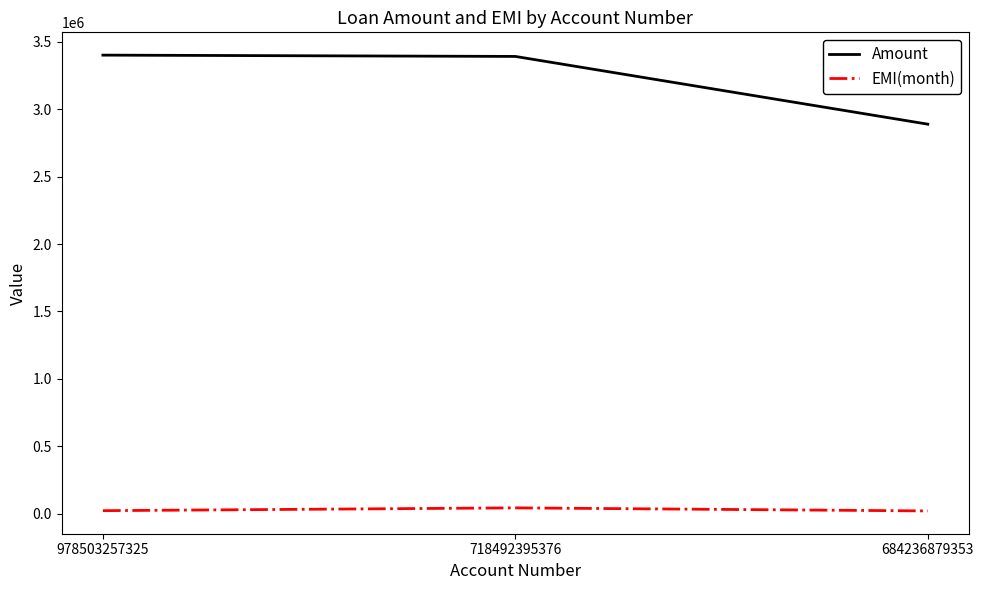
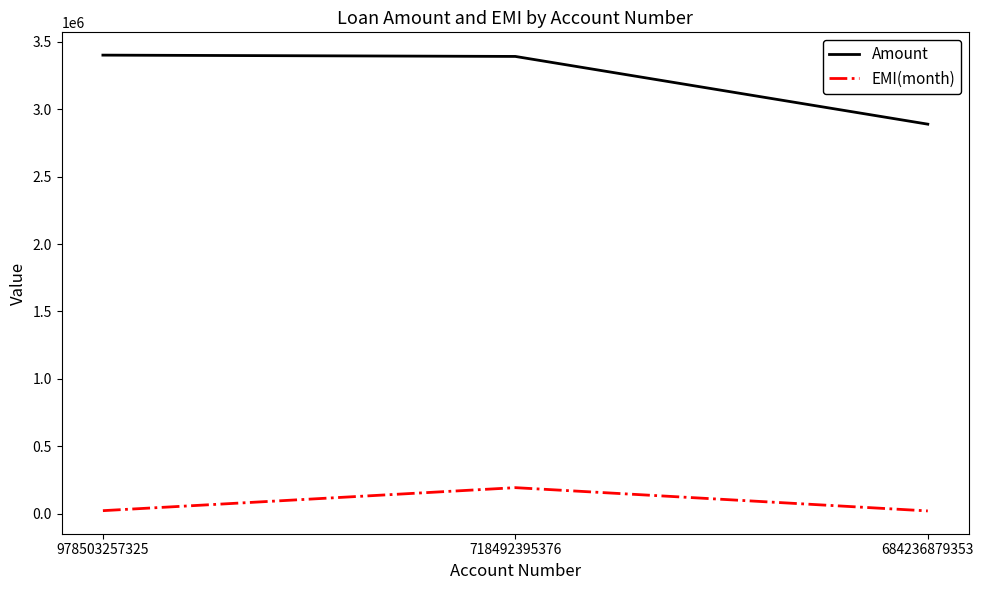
  {
    "Amount": {
      "978503257325": 3400000,
      "718492395376": 3390000,
      "684236879353": 2890000
    },
    "EMI(month)": {
      "978503257325": 20000,
-     "718492395376": 40000,
+     "718492395376": 190000,
      "684236879353": 20000
    }
  }
